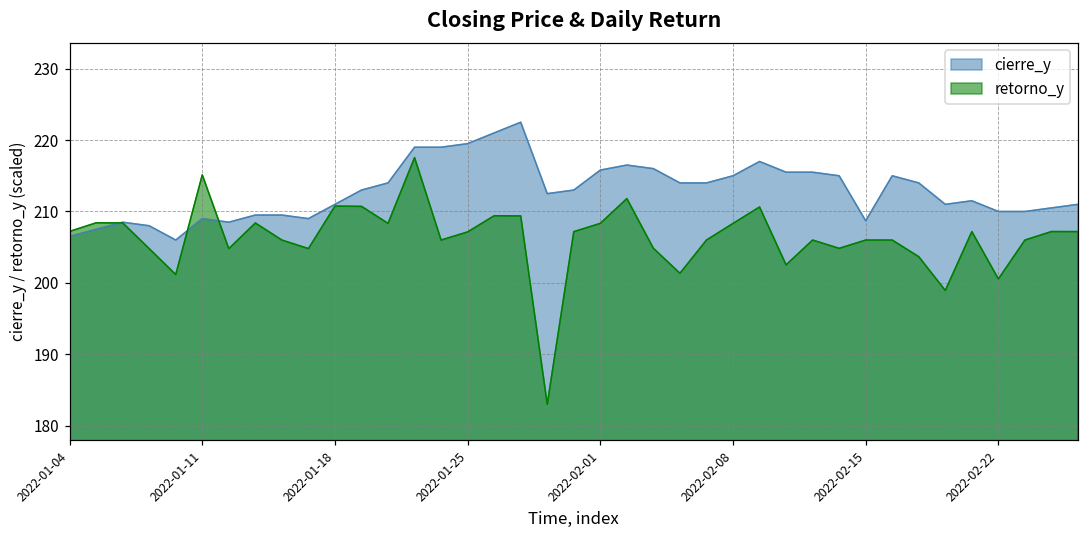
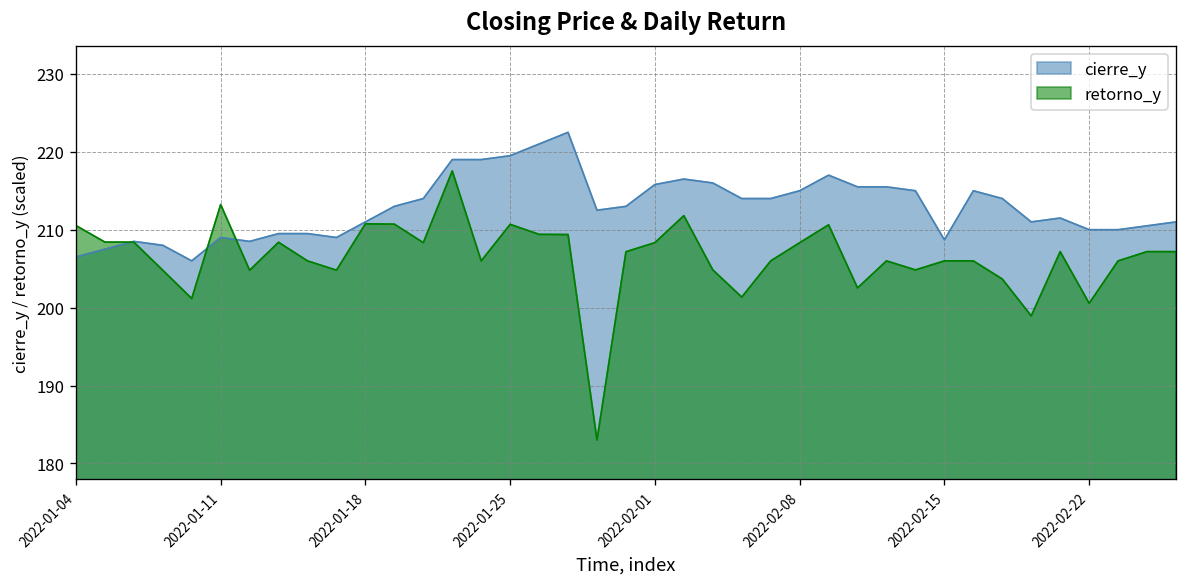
  {
    "cierre_y": {
      "2022-01-04": 207,
      "2022-01-11": 209,
      "2022-01-25": 220,
      "2022-02-01": 216,
      "2022-02-08": 215,
      "2022-02-15": 209,
      "2022-02-22": 210
    },
    "retorno_y": {
-     "2022-01-04": 207,
-     "2022-01-11": 215,
-     "2022-01-25": 207,
+     "2022-01-04": 211,
+     "2022-01-11": 213,
+     "2022-01-25": 211,
      "2022-02-01": 208,
      "2022-02-08": 208,
      "2022-02-15": 206,
      "2022-02-22": 201
    }
  }
